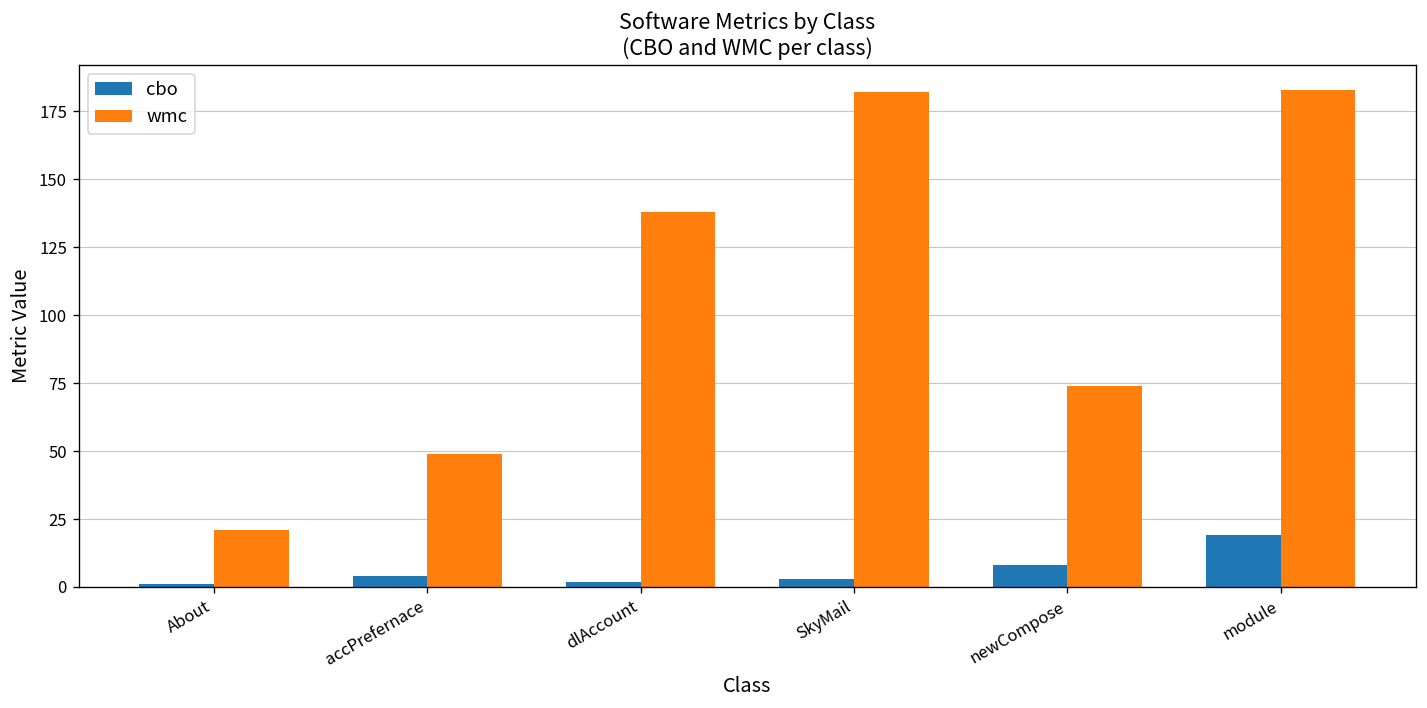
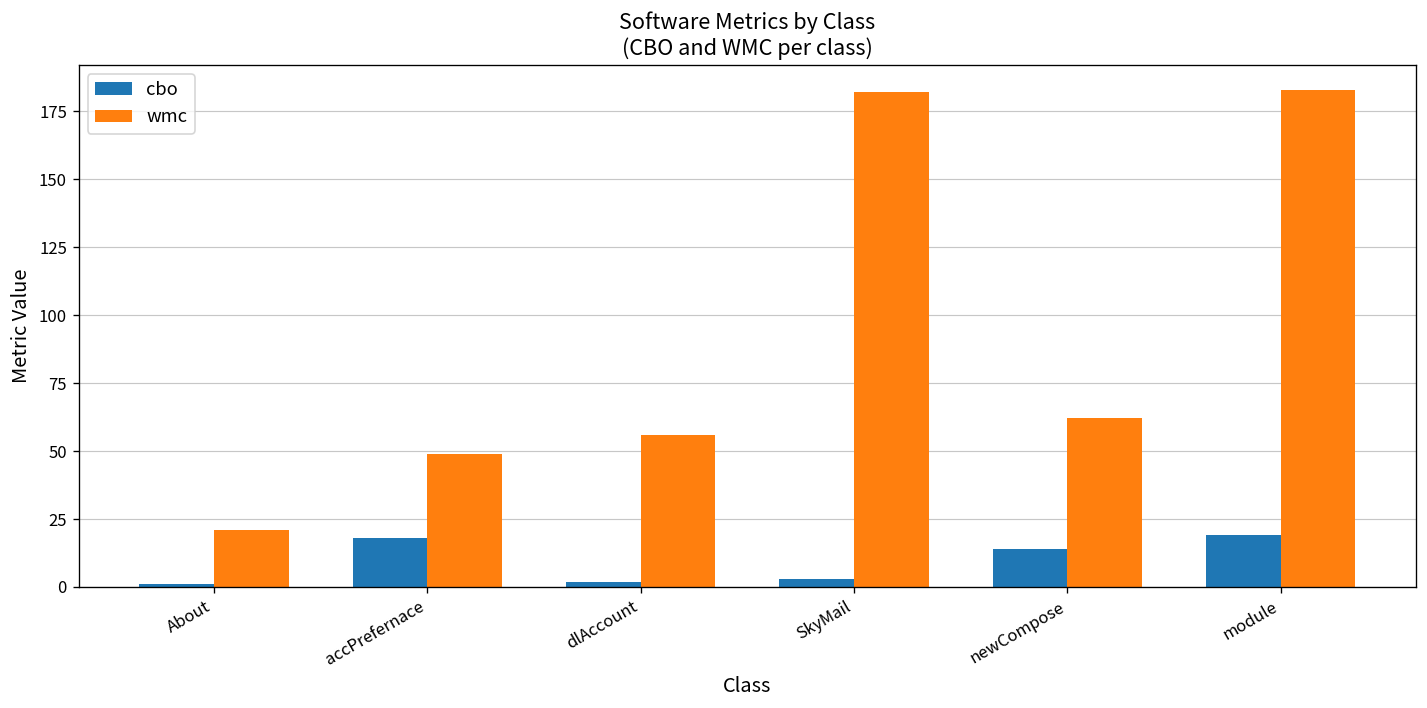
  {
    "cbo": {
-     "accPrefernace": 4,
+     "accPrefernace": 18,
      "dlAccount": 2,
      "SkyMail": 3,
-     "newCompose": 8,
+     "newCompose": 14,
      "module": 19
    },
    "wmc": {
      "About": 21,
      "accPrefernace": 49,
-     "dlAccount": 138,
+     "dlAccount": 56,
      "SkyMail": 182,
-     "newCompose": 74,
+     "newCompose": 62,
      "module": 183
    }
  }
